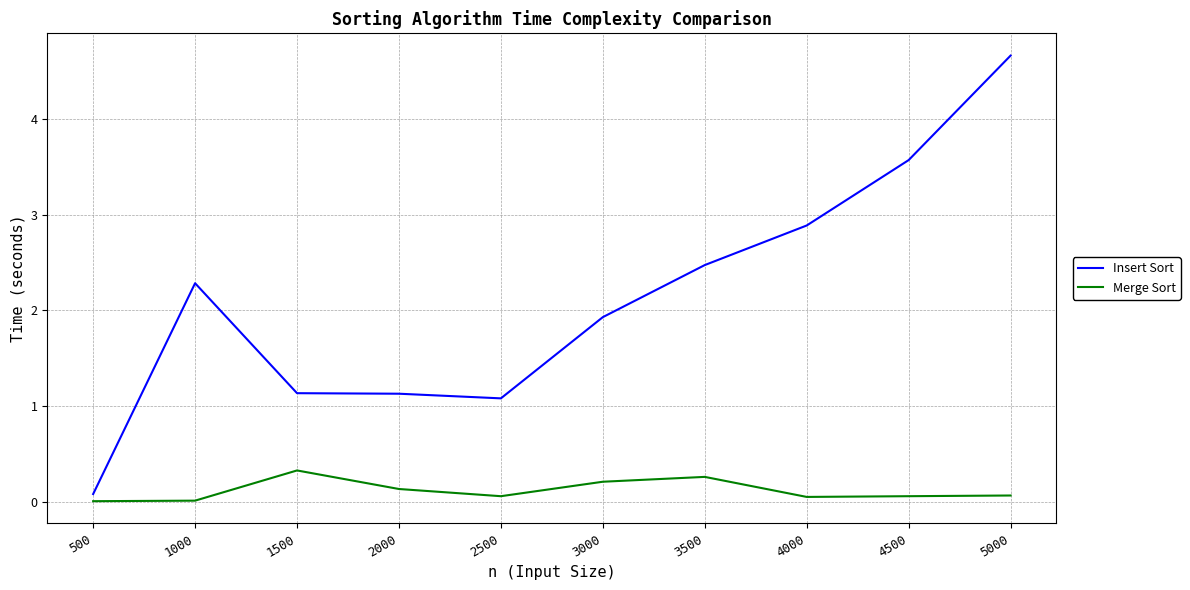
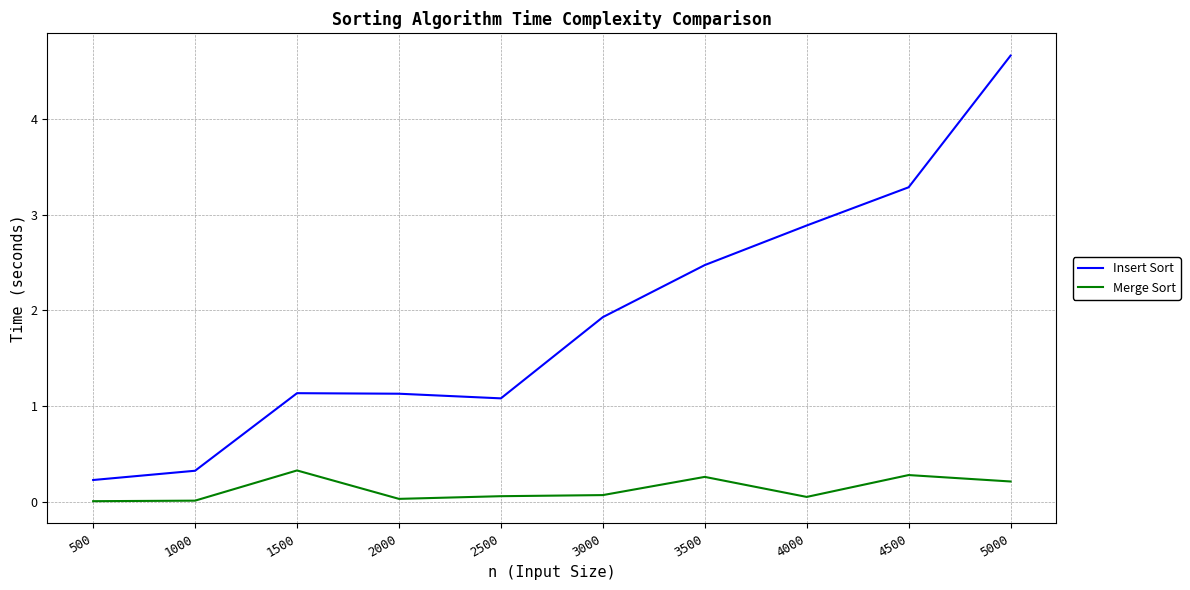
  {
    "Insert Sort": {
-     "500": 0.1,
-     "1000": 2.3,
+     "500": 0.2,
+     "1000": 0.3,
      "1500": 1.1,
      "2000": 1.1,
      "2500": 1.1,
      "3000": 1.9,
      "3500": 2.5,
      "4000": 2.9,
-     "4500": 3.6,
+     "4500": 3.3,
      "5000": 4.7
    },
    "Merge Sort": {
      "500": 0.0,
      "1000": 0.0,
      "1500": 0.3,
-     "2000": 0.1,
+     "2000": 0.0,
      "2500": 0.1,
-     "3000": 0.2,
+     "3000": 0.1,
      "3500": 0.3,
      "4000": 0.0,
-     "4500": 0.1,
-     "5000": 0.1
+     "4500": 0.3,
+     "5000": 0.2
    }
  }
